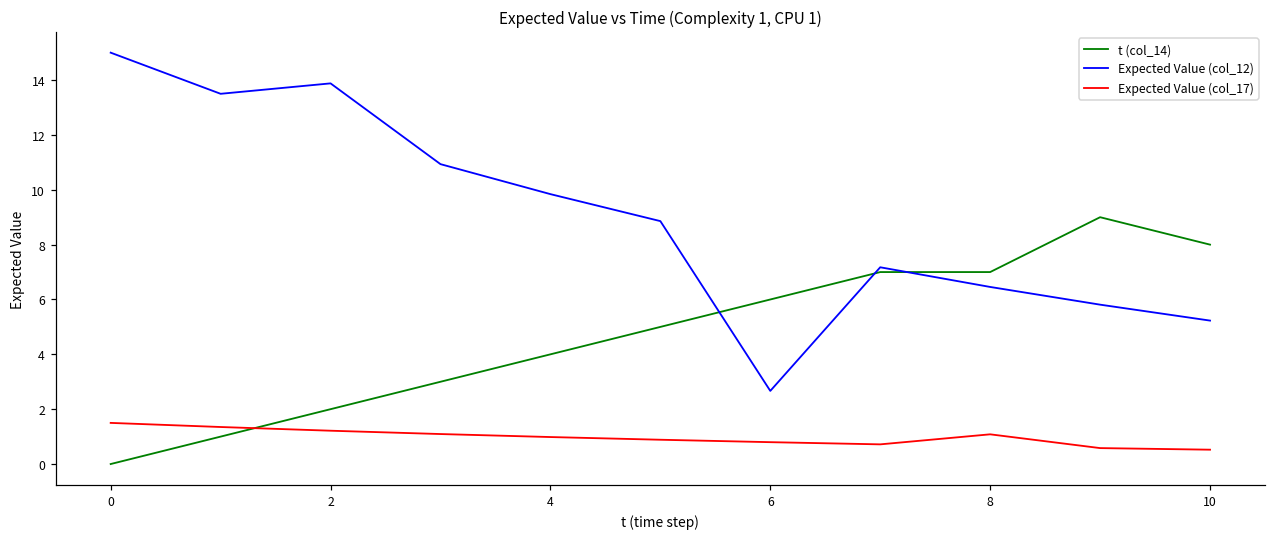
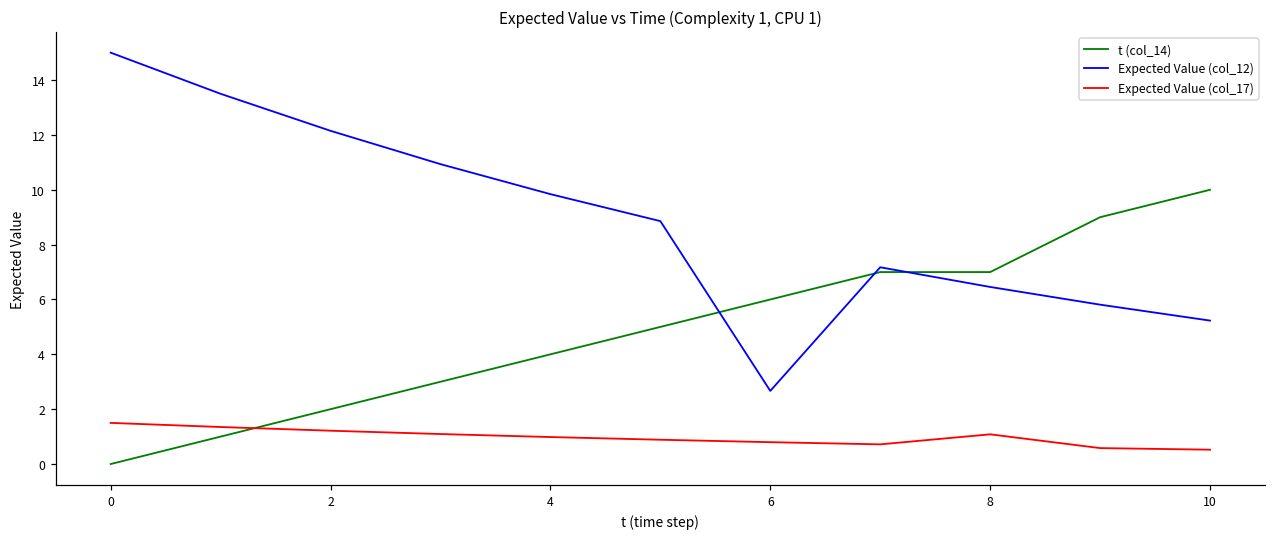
  {
    "t (col_14)": {
      "0": 0,
      "2": 2,
      "4": 4,
      "6": 6,
      "8": 7,
-     "10": 8
+     "10": 10
    },
    "Expected Value (col_12)": {
      "0": 15.0,
-     "2": 13.9,
+     "2": 12.2,
      "4": 9.8,
      "6": 2.7,
      "8": 6.5,
      "10": 5.2
    },
    "Expected Value (col_17)": {
      "0": 1.5,
      "2": 1.2,
      "4": 1.0,
      "6": 0.8,
      "8": 1.1,
      "10": 0.5
    }
  }
